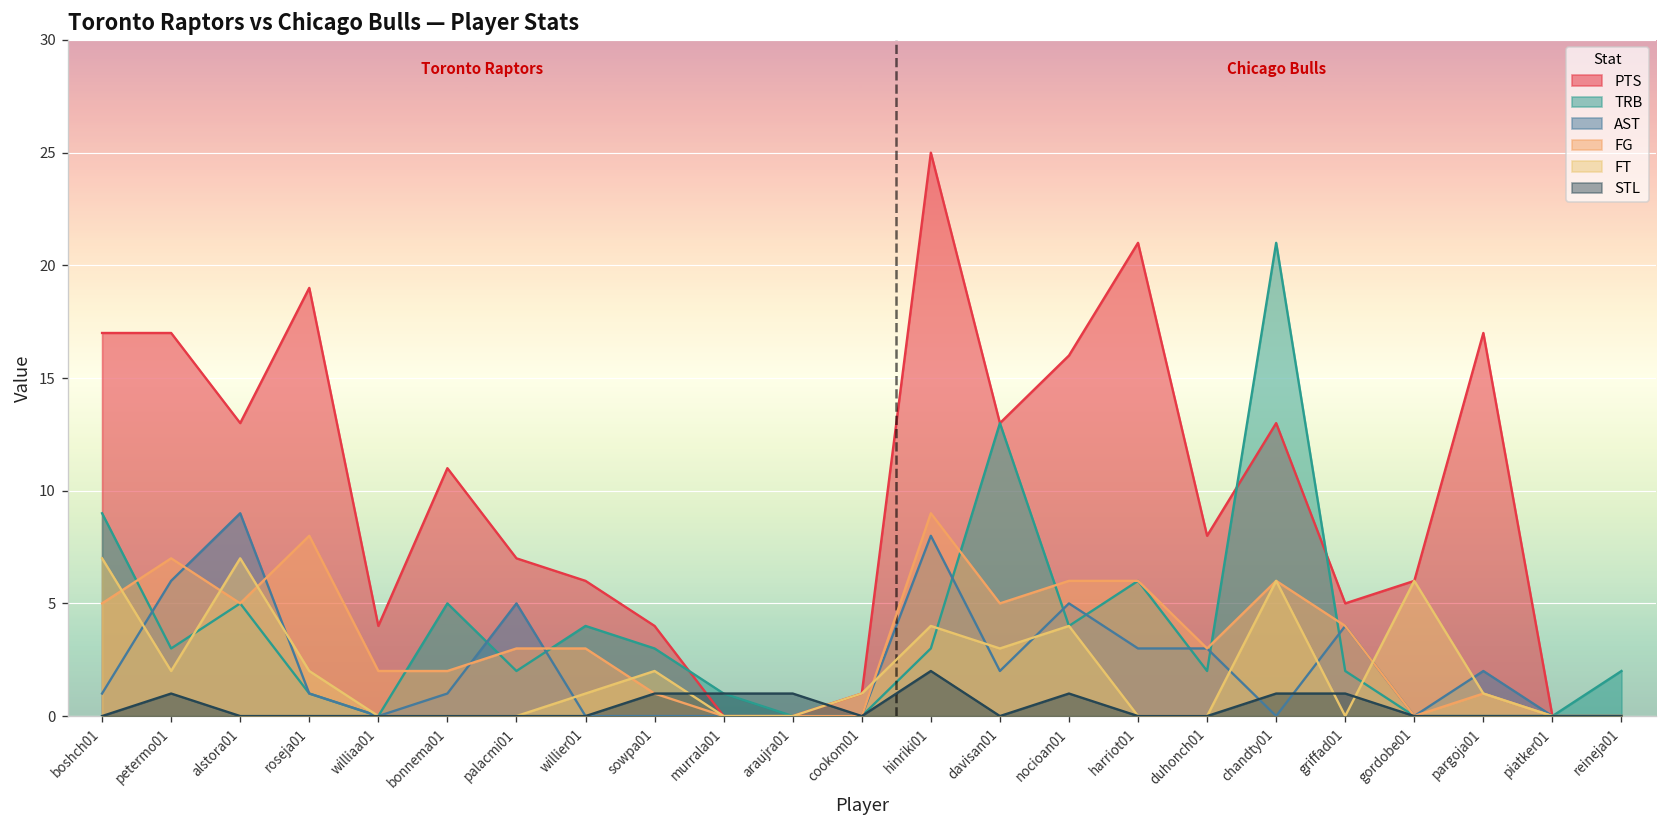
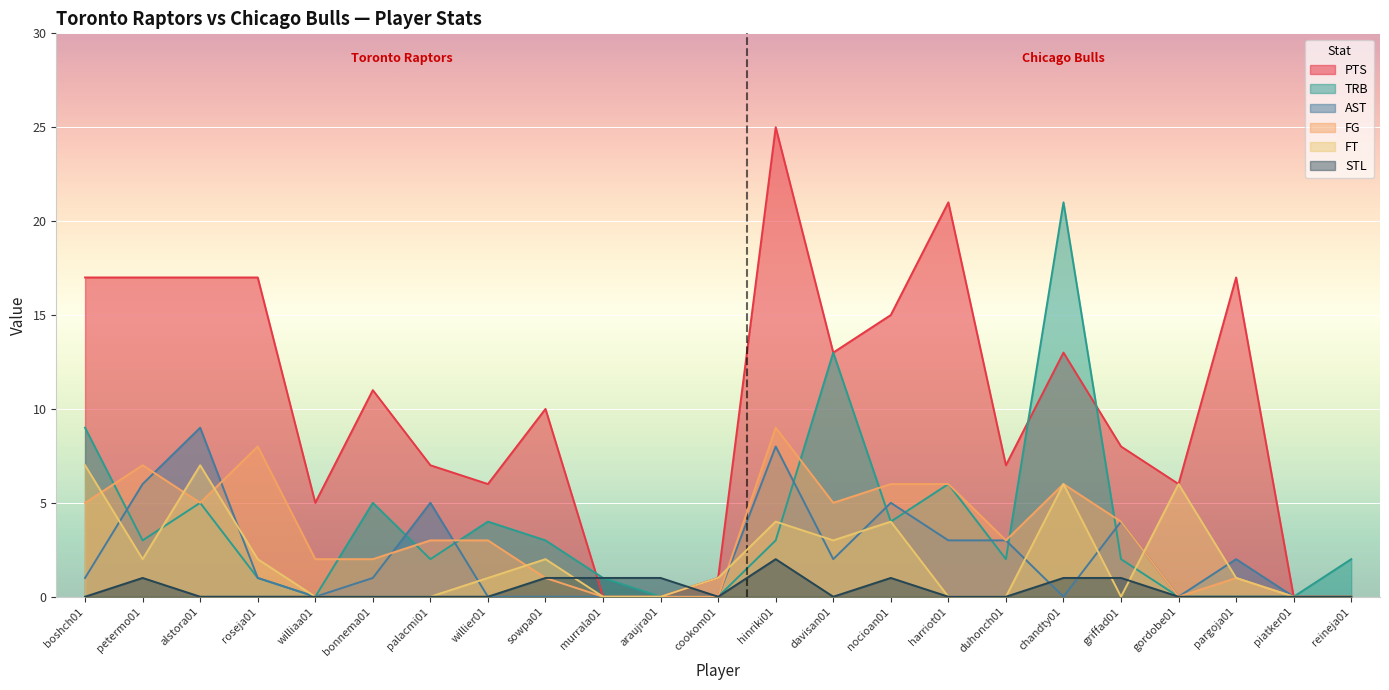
  {
    "PTS": {
      "boshch01": 17,
      "petermo01": 17,
-     "alstora01": 13,
-     "roseja01": 19,
-     "williaa01": 4,
+     "alstora01": 17,
+     "roseja01": 17,
+     "williaa01": 5,
      "bonnema01": 11,
      "palacmi01": 7,
      "willier01": 6,
-     "sowpa01": 4,
+     "sowpa01": 10,
      "hinriki01": 25,
-     "nocioan01": 16,
+     "nocioan01": 15,
      "harriot01": 21,
-     "duhonch01": 8,
+     "duhonch01": 7,
      "chandty01": 13,
-     "griffad01": 5,
+     "griffad01": 8,
      "pargoja01": 17
    }
  }
